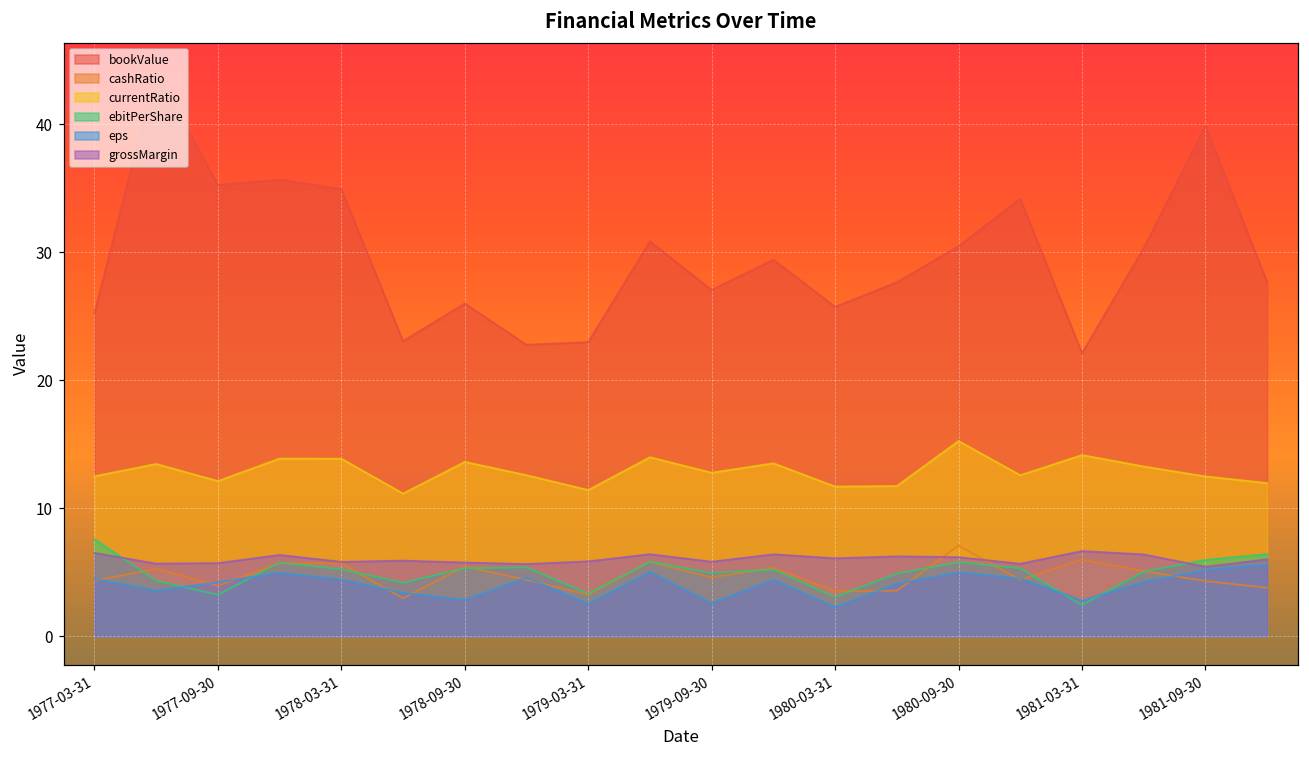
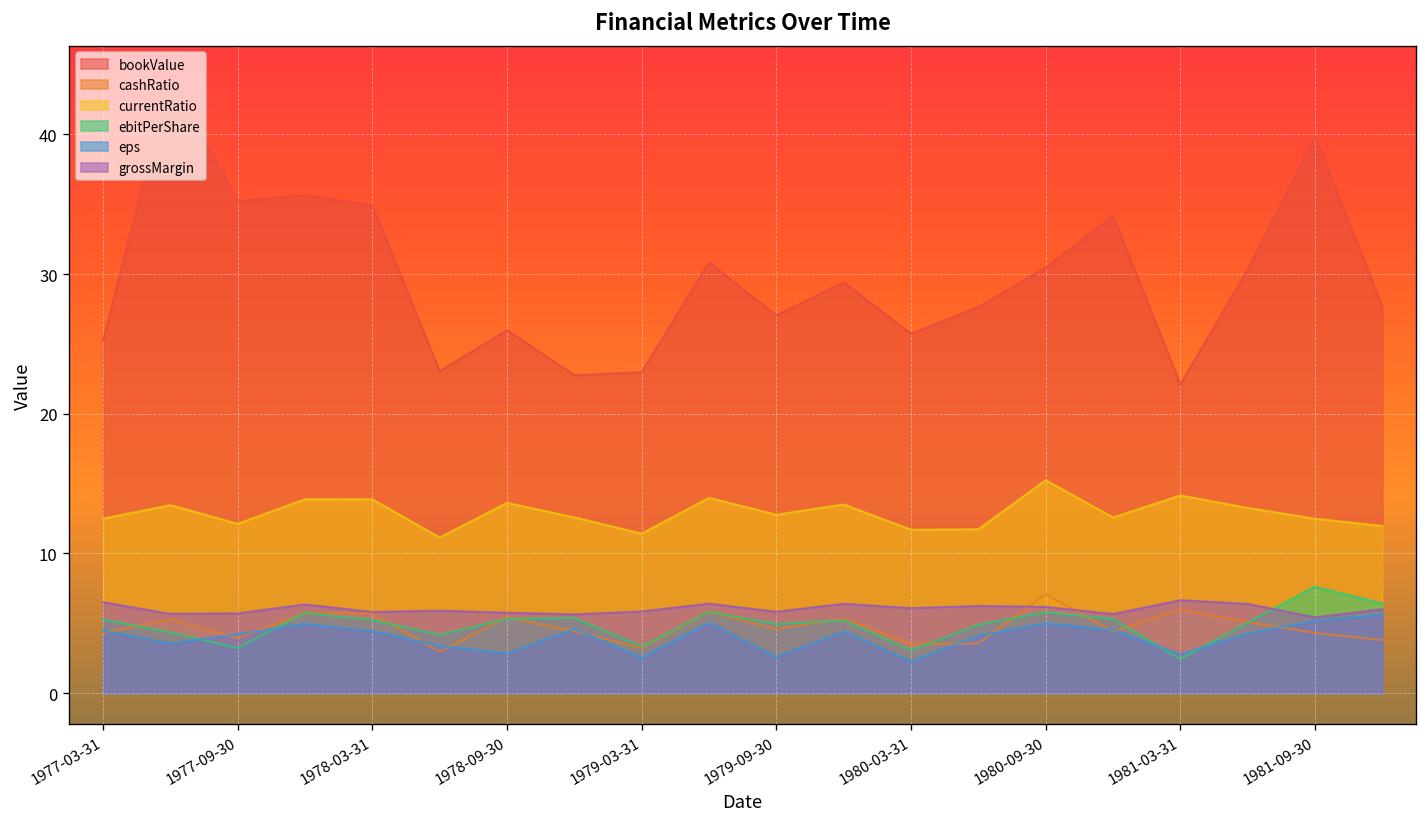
  {
    "ebitPerShare": {
-     "1977-03-31": 7.6,
+     "1977-03-31": 5.3,
      "1977-09-30": 3.2,
      "1978-03-31": 5.2,
      "1979-09-30": 4.9,
      "1980-03-31": 3.1,
      "1980-09-30": 5.8,
      "1981-03-31": 2.4,
-     "1981-09-30": 6.0
+     "1981-09-30": 7.6
    },
    "eps": {
      "1977-09-30": 4.2,
      "1978-03-31": 4.4,
      "1978-09-30": 2.8,
      "1979-03-31": 2.5,
      "1979-09-30": 2.6,
      "1980-03-31": 2.3,
      "1980-09-30": 5.0,
      "1981-03-31": 2.8,
      "1981-09-30": 5.2
    },
    "grossMargin": {
      "1977-03-31": 6.5,
      "1977-09-30": 5.7,
      "1978-09-30": 5.8,
      "1979-03-31": 5.9,
      "1979-09-30": 5.8,
      "1980-03-31": 6.1,
      "1980-09-30": 6.2,
      "1981-03-31": 6.7,
      "1981-09-30": 5.4
    }
  }
